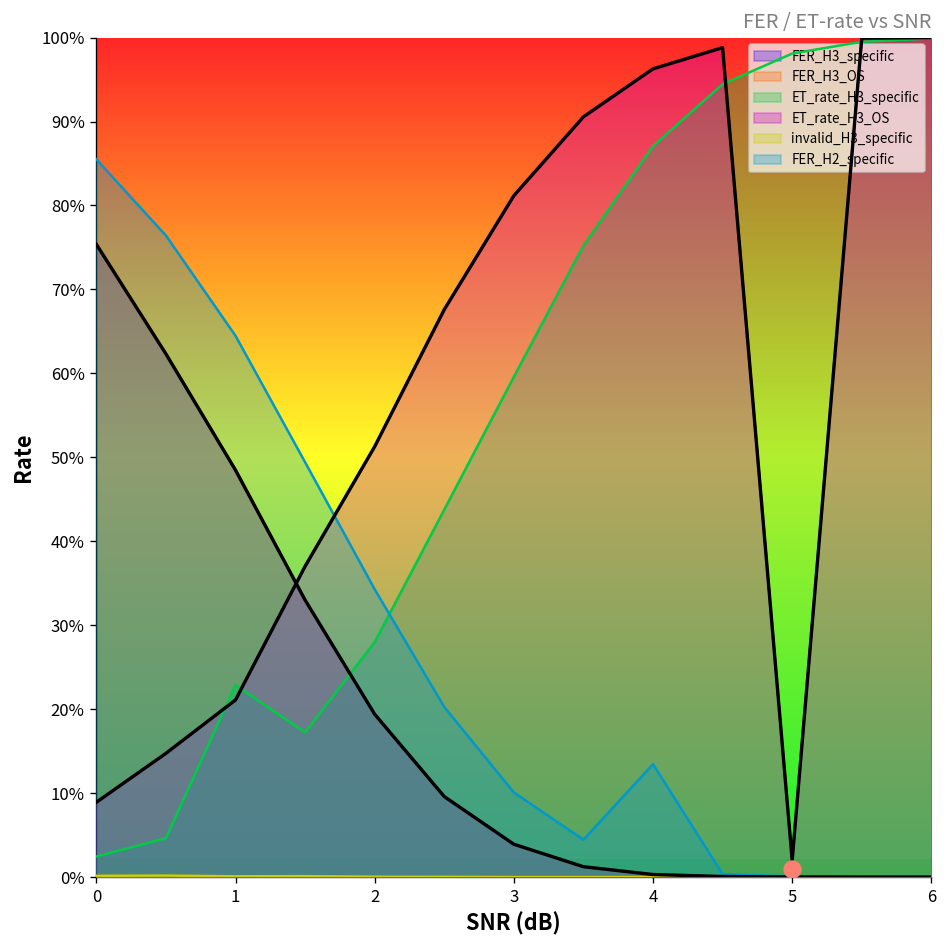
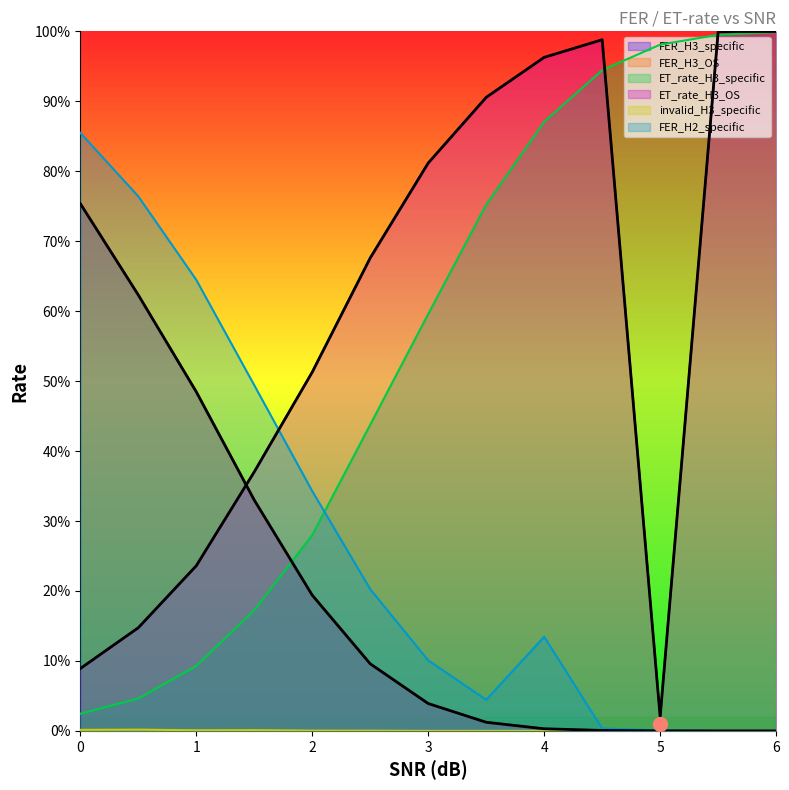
  {
    "ET_rate_H3_specific": {
      "0": "2%",
-     "1": "23%",
+     "1": "9%",
      "2": "28%",
      "3": "60%",
      "4": "87%"
    },
    "ET_rate_H3_OS": {
      "0": "9%",
-     "1": "21%",
+     "1": "24%",
      "2": "51%",
      "3": "81%",
      "4": "96%"
    },
    "FER_H2_specific": {
      "0": "86%",
      "1": "64%",
      "2": "34%",
      "3": "10%",
      "4": "13%"
    }
  }
